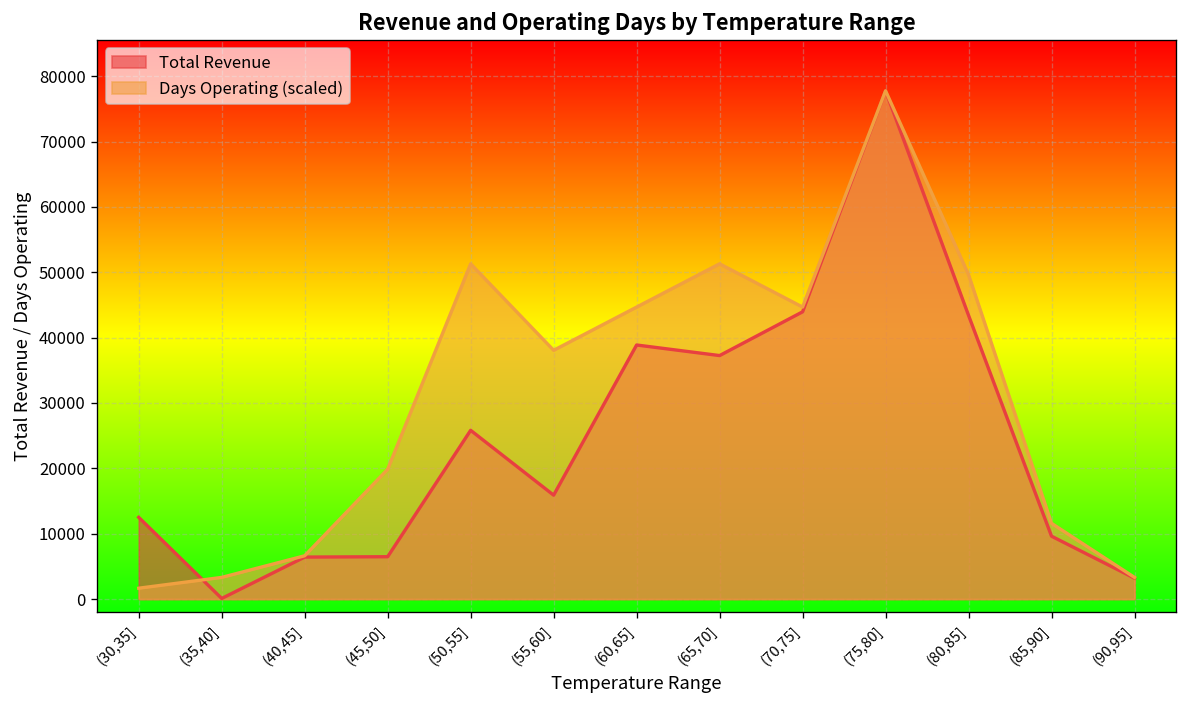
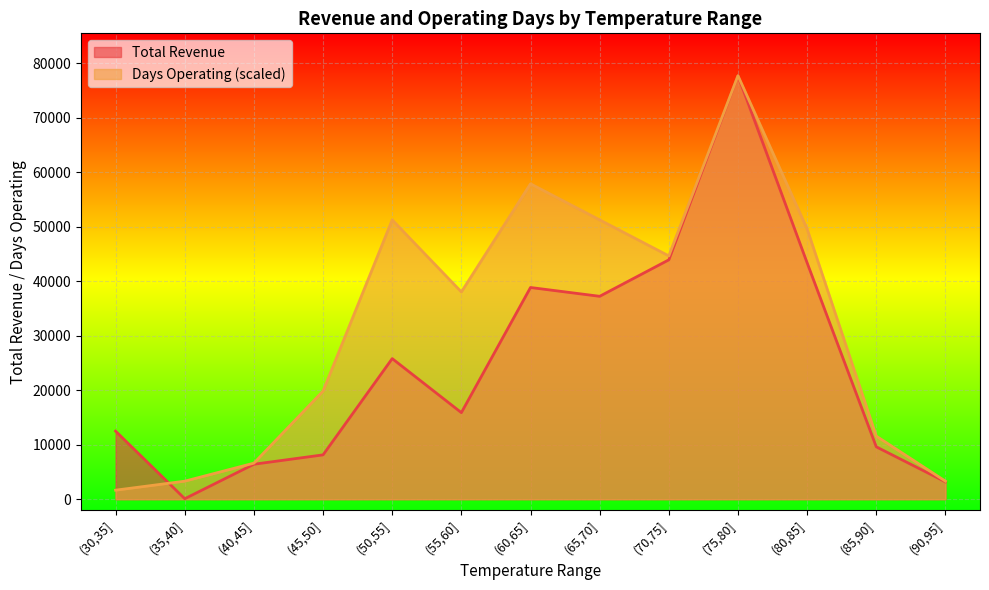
  {
    "Total Revenue": {
      "(30,35]": 12000,
      "(35,40]": 0,
-     "(45,50]": 6000,
+     "(45,50]": 8000,
      "(50,55]": 26000,
      "(55,60]": 16000,
      "(60,65]": 39000,
      "(65,70]": 37000,
      "(70,75]": 44000,
      "(80,85]": 43000,
      "(85,90]": 10000
    },
    "Days Operating (scaled)": {
      "(30,35]": 2000,
      "(35,40]": 3000,
      "(45,50]": 20000,
      "(50,55]": 51000,
      "(55,60]": 38000,
-     "(60,65]": 45000,
+     "(60,65]": 58000,
      "(65,70]": 51000,
      "(70,75]": 45000,
      "(80,85]": 50000,
      "(85,90]": 12000
    }
  }
